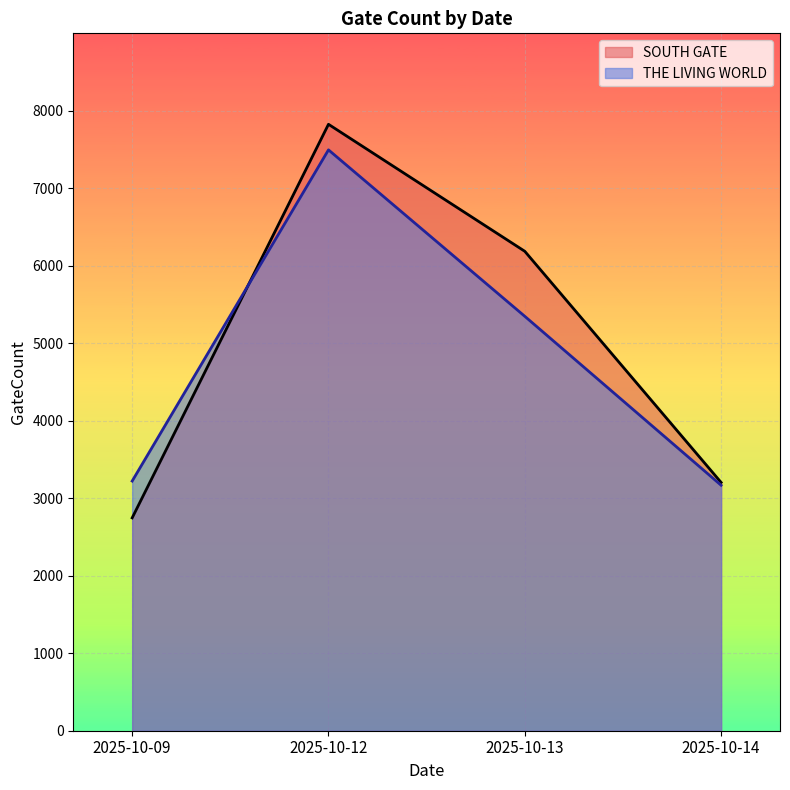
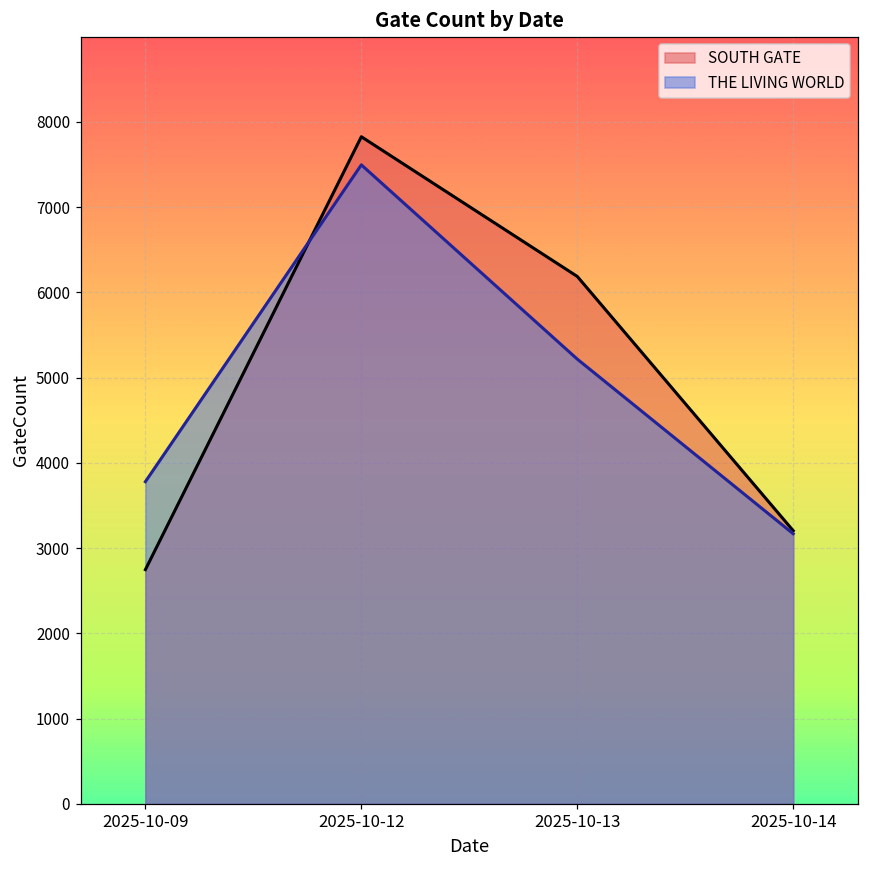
  {
    "SOUTH GATE": {
      "2025-10-09": 2700,
      "2025-10-12": 7800,
      "2025-10-13": 6200,
      "2025-10-14": 3200
    },
    "THE LIVING WORLD": {
-     "2025-10-09": 3200,
+     "2025-10-09": 3800,
      "2025-10-12": 7500,
-     "2025-10-13": 5300,
+     "2025-10-13": 5200,
      "2025-10-14": 3200
    }
  }
